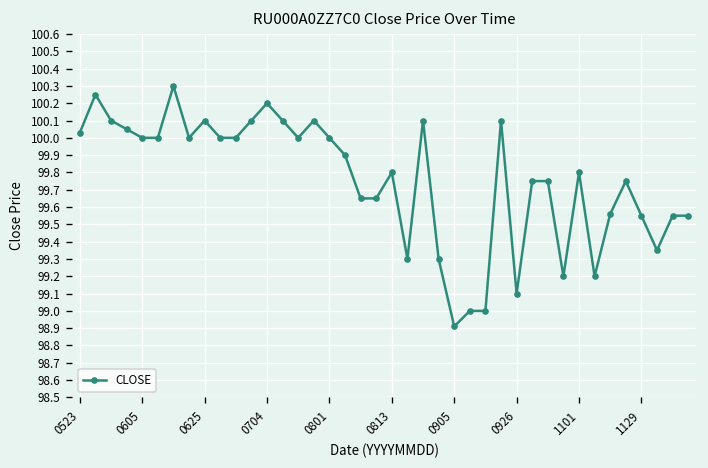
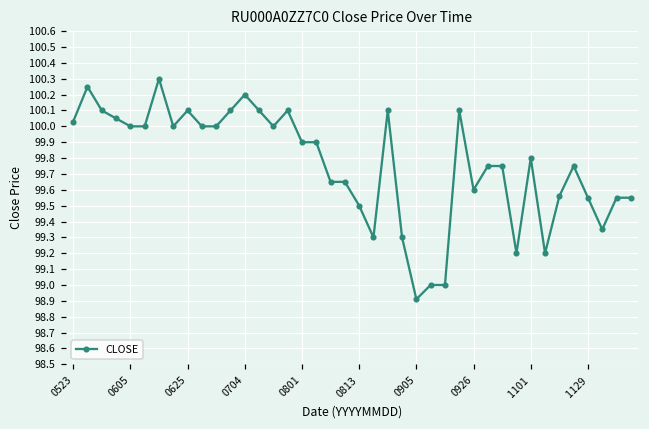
  {
    "0523": 100.03,
    "0605": 100.0,
    "0625": 100.1,
    "0704": 100.2,
-   "0801": 100.0,
-   "0813": 99.8,
+   "0801": 99.9,
+   "0813": 99.5,
    "0905": 98.9,
-   "0926": 99.1,
+   "0926": 99.6,
    "1101": 99.8,
    "1129": 99.55
  }
